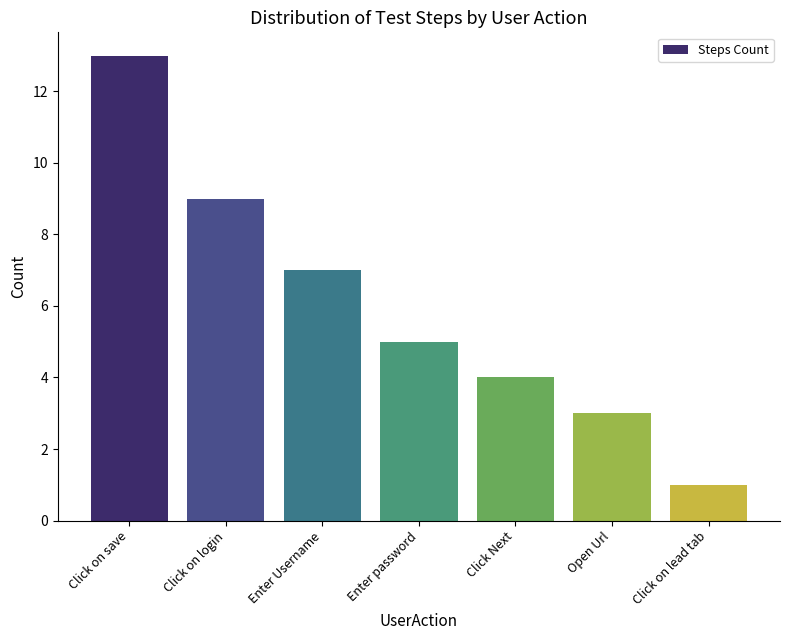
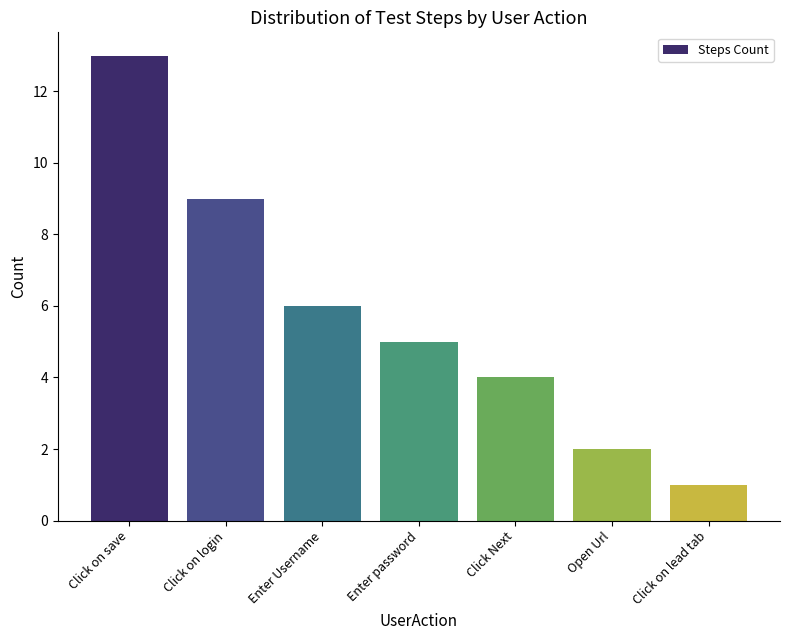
  {
    "Click on save": 13,
    "Click on login": 9,
-   "Enter Username": 7,
+   "Enter Username": 6,
    "Enter password": 5,
    "Click Next": 4,
-   "Open Url": 3,
+   "Open Url": 2,
    "Click on lead tab": 1
  }
